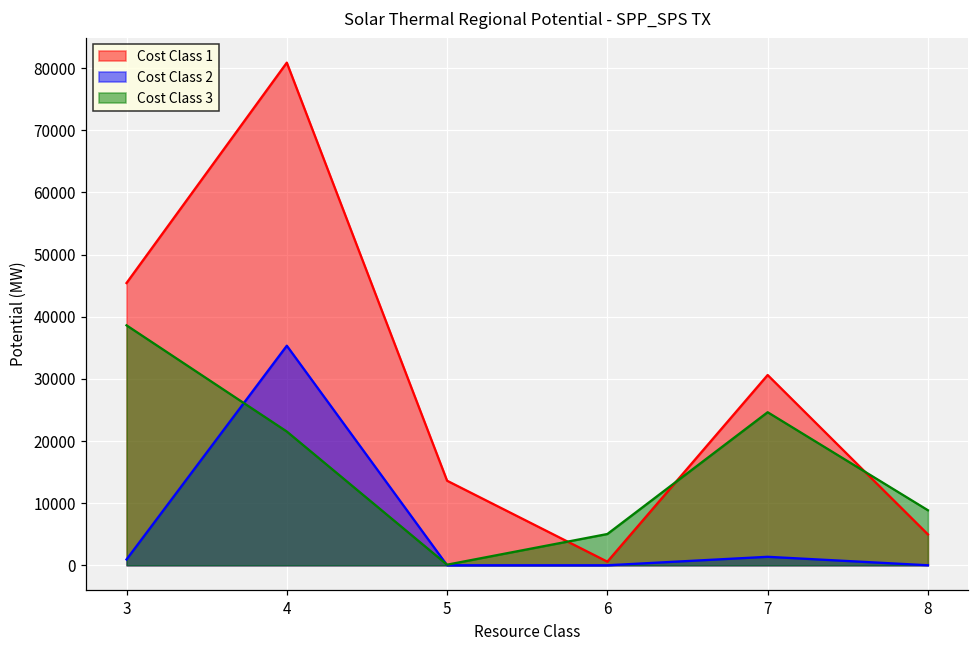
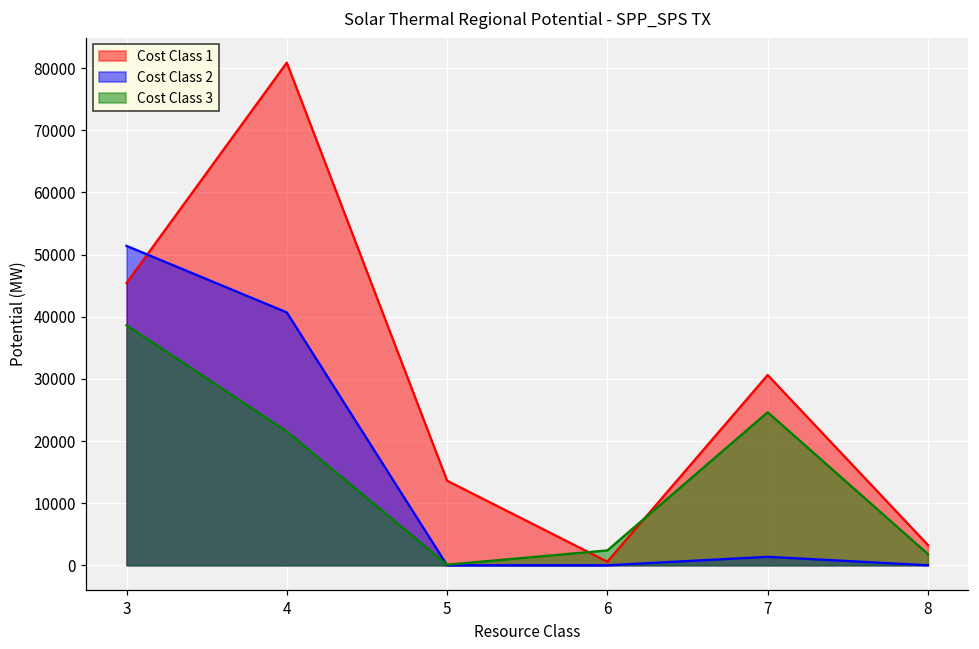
  {
    "Cost Class 1": {
      "3": 45000,
      "4": 81000,
      "5": 14000,
      "6": 1000,
      "7": 31000,
-     "8": 5000
+     "8": 3000
    },
    "Cost Class 2": {
-     "3": 1000,
-     "4": 35000,
+     "3": 51000,
+     "4": 41000,
      "6": 0,
      "7": 1000,
      "8": 0
    },
    "Cost Class 3": {
      "3": 39000,
      "4": 22000,
-     "6": 5000,
+     "6": 2000,
      "7": 25000,
-     "8": 9000
+     "8": 2000
    }
  }
